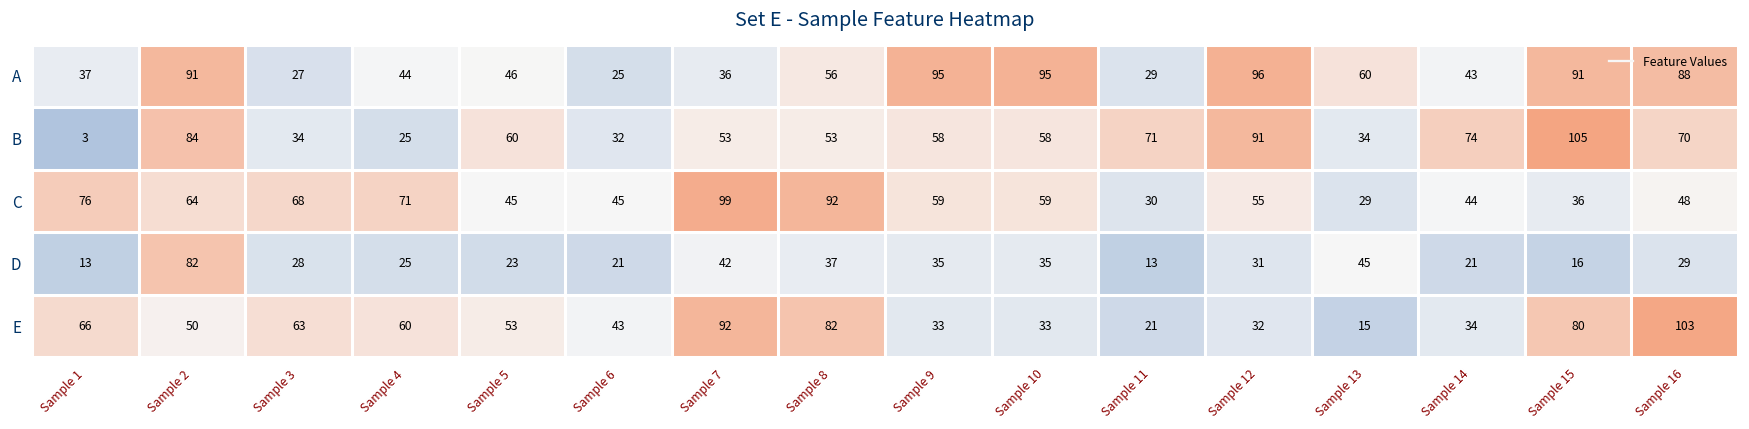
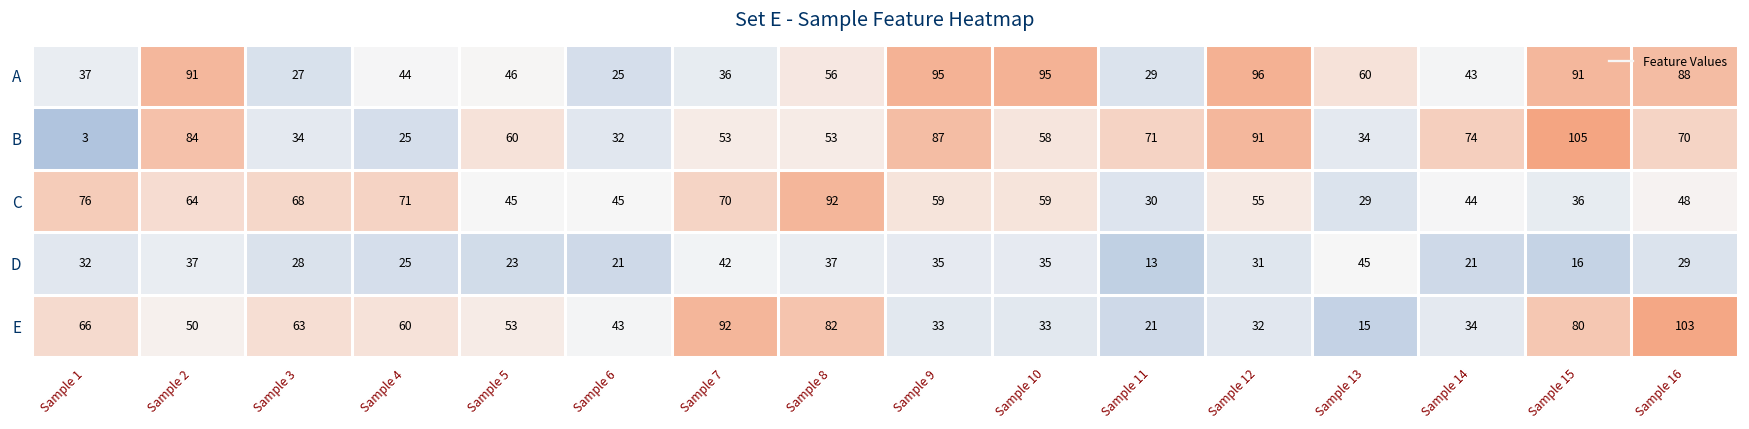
  {
    "A": {
      "Sample 1": 37,
      "Sample 2": 91,
      "Sample 3": 27,
      "Sample 4": 44,
      "Sample 5": 46,
      "Sample 6": 25,
      "Sample 7": 36,
      "Sample 8": 56,
      "Sample 9": 95,
      "Sample 10": 95,
      "Sample 11": 29,
      "Sample 12": 96,
      "Sample 13": 60,
      "Sample 14": 43,
      "Sample 15": 91,
      "Sample 16": 88
    },
    "B": {
      "Sample 1": 3,
      "Sample 2": 84,
      "Sample 3": 34,
      "Sample 4": 25,
      "Sample 5": 60,
      "Sample 6": 32,
      "Sample 7": 53,
      "Sample 8": 53,
-     "Sample 9": 58,
+     "Sample 9": 87,
      "Sample 10": 58,
      "Sample 11": 71,
      "Sample 12": 91,
      "Sample 13": 34,
      "Sample 14": 74,
      "Sample 15": 105,
      "Sample 16": 70
    },
    "C": {
      "Sample 1": 76,
      "Sample 2": 64,
      "Sample 3": 68,
      "Sample 4": 71,
      "Sample 5": 45,
      "Sample 6": 45,
-     "Sample 7": 99,
+     "Sample 7": 70,
      "Sample 8": 92,
      "Sample 9": 59,
      "Sample 10": 59,
      "Sample 11": 30,
      "Sample 12": 55,
      "Sample 13": 29,
      "Sample 14": 44,
      "Sample 15": 36,
      "Sample 16": 48
    },
    "D": {
-     "Sample 1": 13,
-     "Sample 2": 82,
+     "Sample 1": 32,
+     "Sample 2": 37,
      "Sample 3": 28,
      "Sample 4": 25,
      "Sample 5": 23,
      "Sample 6": 21,
      "Sample 7": 42,
      "Sample 8": 37,
      "Sample 9": 35,
      "Sample 10": 35,
      "Sample 11": 13,
      "Sample 12": 31,
      "Sample 13": 45,
      "Sample 14": 21,
      "Sample 15": 16,
      "Sample 16": 29
    },
    "E": {
      "Sample 1": 66,
      "Sample 2": 50,
      "Sample 3": 63,
      "Sample 4": 60,
      "Sample 5": 53,
      "Sample 6": 43,
      "Sample 7": 92,
      "Sample 8": 82,
      "Sample 9": 33,
      "Sample 10": 33,
      "Sample 11": 21,
      "Sample 12": 32,
      "Sample 13": 15,
      "Sample 14": 34,
      "Sample 15": 80,
      "Sample 16": 103
    }
  }
